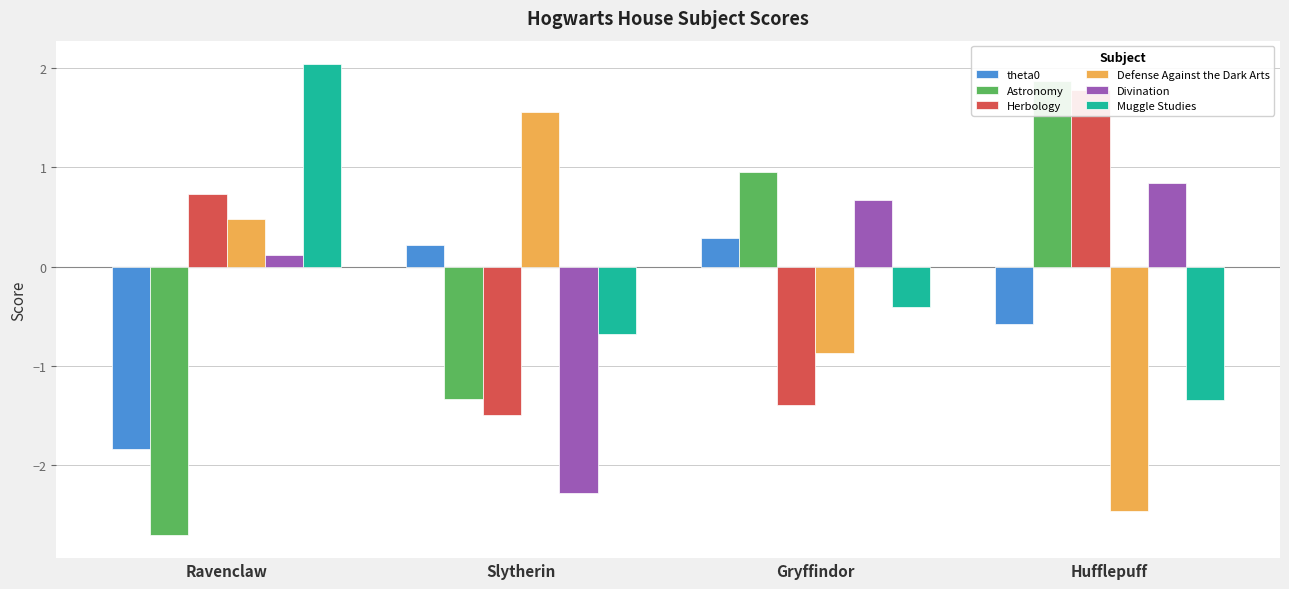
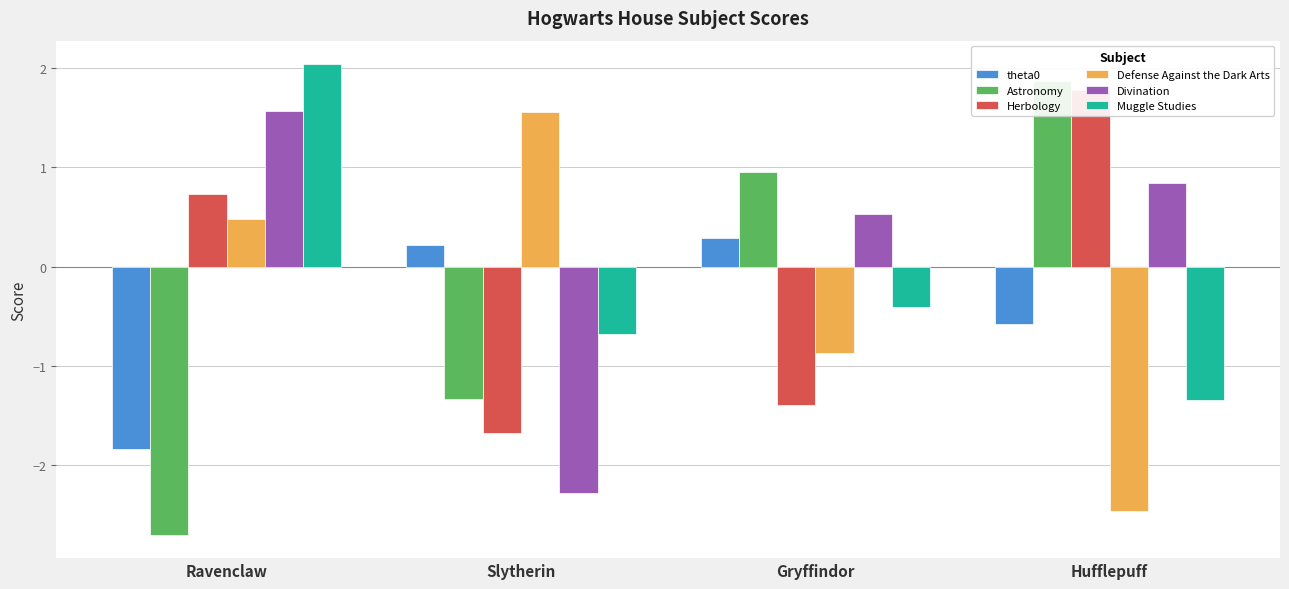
  {
    "theta0": {
      "Ravenclaw": -1.8,
      "Slytherin": 0.2,
      "Gryffindor": 0.3,
      "Hufflepuff": -0.6
    },
    "Astronomy": {
      "Ravenclaw": -2.7,
      "Slytherin": -1.3,
      "Gryffindor": 1.0
    },
    "Herbology": {
      "Ravenclaw": 0.7,
-     "Slytherin": -1.5,
+     "Slytherin": -1.7,
      "Gryffindor": -1.4
    },
    "Defense Against the Dark Arts": {
      "Ravenclaw": 0.5,
      "Slytherin": 1.6,
      "Gryffindor": -0.9,
      "Hufflepuff": -2.5
    },
    "Divination": {
-     "Ravenclaw": 0.1,
+     "Ravenclaw": 1.6,
      "Slytherin": -2.3,
-     "Gryffindor": 0.7,
+     "Gryffindor": 0.5,
      "Hufflepuff": 0.8
    },
    "Muggle Studies": {
      "Ravenclaw": 2.0,
      "Slytherin": -0.7,
      "Gryffindor": -0.4,
      "Hufflepuff": -1.3
    }
  }
